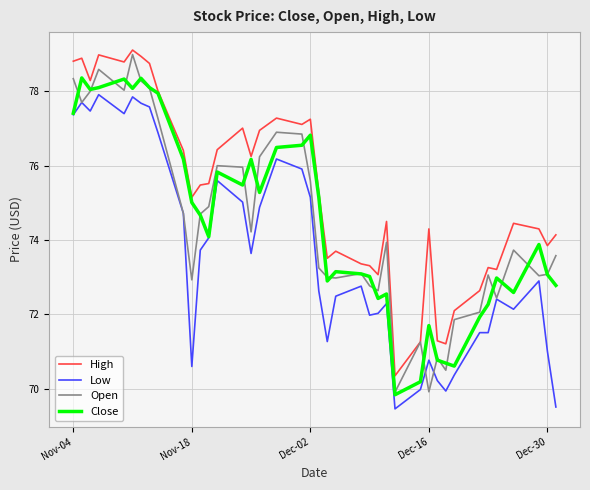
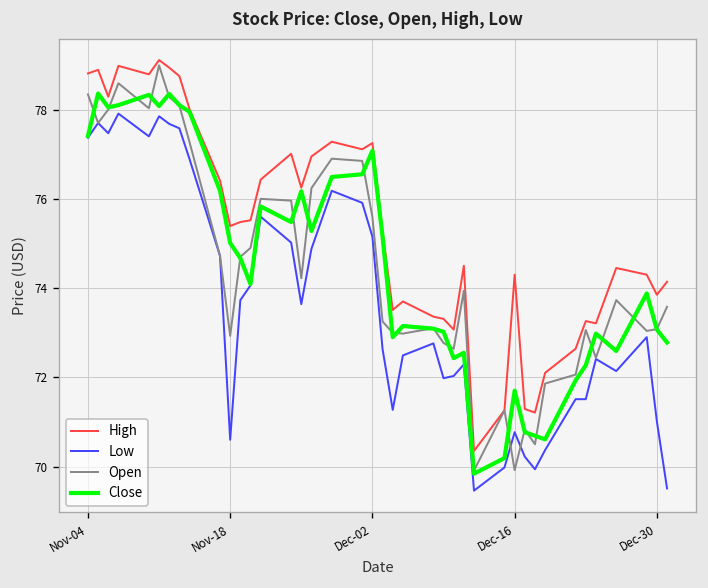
  {
    "High": {
      "Nov-04": 78.8,
-     "Nov-18": 75.2,
+     "Nov-18": 75.4,
      "Dec-02": 77.3,
      "Dec-16": 74.3,
      "Dec-30": 73.9
    },
    "Low": {
      "Nov-18": 70.6,
      "Dec-02": 75.2,
      "Dec-16": 70.8,
      "Dec-30": 71.0
    },
    "Open": {
      "Nov-04": 78.3,
      "Nov-18": 72.9,
      "Dec-02": 75.6,
      "Dec-16": 69.9
    },
    "Close": {
      "Nov-18": 75.0,
-     "Dec-02": 76.8,
+     "Dec-02": 77.1,
      "Dec-16": 71.7
    }
  }
